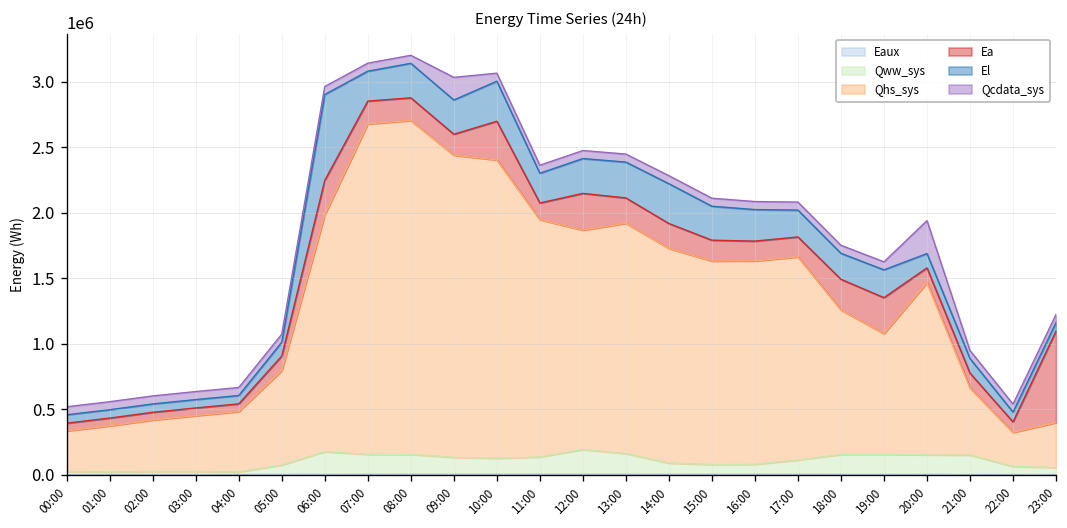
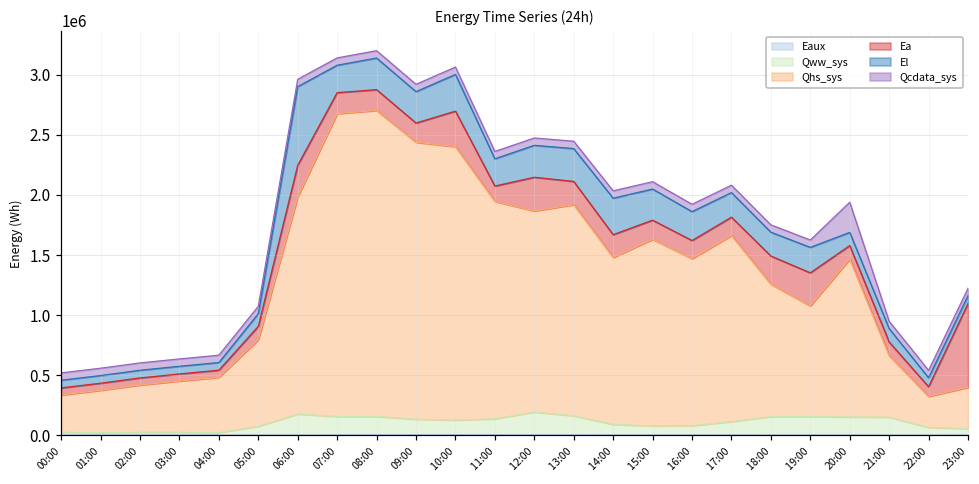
  {
    "Qhs_sys": {
      "00:00": 310000,
      "01:00": 350000,
      "02:00": 390000,
      "03:00": 430000,
      "04:00": 460000,
      "05:00": 720000,
      "06:00": 1810000,
      "07:00": 2520000,
      "08:00": 2550000,
      "09:00": 2300000,
      "10:00": 2280000,
      "11:00": 1810000,
      "12:00": 1670000,
      "13:00": 1760000,
-     "14:00": 1640000,
+     "14:00": 1390000,
      "15:00": 1550000,
-     "16:00": 1550000,
+     "16:00": 1390000,
      "17:00": 1550000,
      "18:00": 1100000,
      "19:00": 920000,
      "20:00": 1310000,
      "21:00": 510000,
      "22:00": 260000,
      "23:00": 340000
    },
    "Ea": {
      "00:00": 60000,
      "01:00": 60000,
      "02:00": 60000,
      "03:00": 60000,
      "04:00": 60000,
      "05:00": 110000,
      "06:00": 260000,
      "07:00": 170000,
      "08:00": 170000,
      "09:00": 160000,
      "10:00": 300000,
      "11:00": 130000,
      "12:00": 280000,
      "13:00": 190000,
      "14:00": 190000,
      "15:00": 160000,
      "16:00": 150000,
      "17:00": 150000,
      "18:00": 230000,
      "19:00": 270000,
      "20:00": 110000,
      "21:00": 110000,
      "22:00": 80000,
      "23:00": 700000
    },
    "El": {
      "00:00": 60000,
      "01:00": 60000,
      "02:00": 60000,
      "03:00": 60000,
      "04:00": 60000,
      "05:00": 110000,
      "06:00": 650000,
      "07:00": 230000,
      "08:00": 260000,
      "09:00": 260000,
      "10:00": 310000,
      "11:00": 230000,
      "12:00": 270000,
      "13:00": 270000,
      "14:00": 300000,
      "15:00": 260000,
      "16:00": 240000,
      "17:00": 200000,
      "18:00": 200000,
      "19:00": 210000,
      "20:00": 110000,
      "21:00": 110000,
      "22:00": 80000,
      "23:00": 70000
    },
    "Qcdata_sys": {
      "00:00": 60000,
      "01:00": 60000,
      "02:00": 60000,
      "03:00": 60000,
      "04:00": 60000,
      "05:00": 60000,
      "06:00": 60000,
      "07:00": 60000,
      "08:00": 60000,
-     "09:00": 170000,
+     "09:00": 60000,
      "10:00": 60000,
      "11:00": 60000,
      "12:00": 60000,
      "13:00": 60000,
      "14:00": 60000,
      "15:00": 60000,
      "16:00": 60000,
      "17:00": 60000,
      "18:00": 60000,
      "19:00": 60000,
      "20:00": 250000,
      "21:00": 60000,
      "22:00": 60000,
      "23:00": 60000
    }
  }
